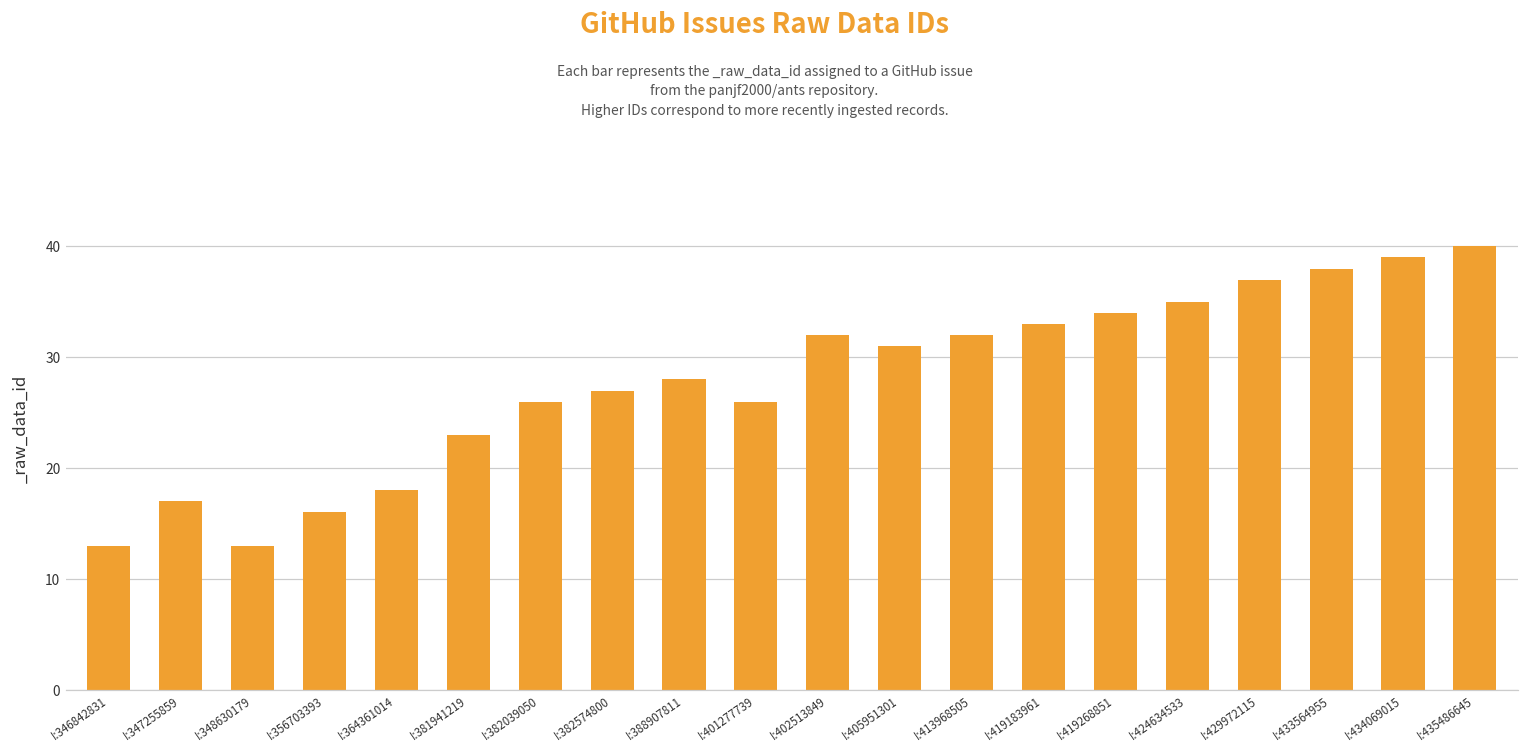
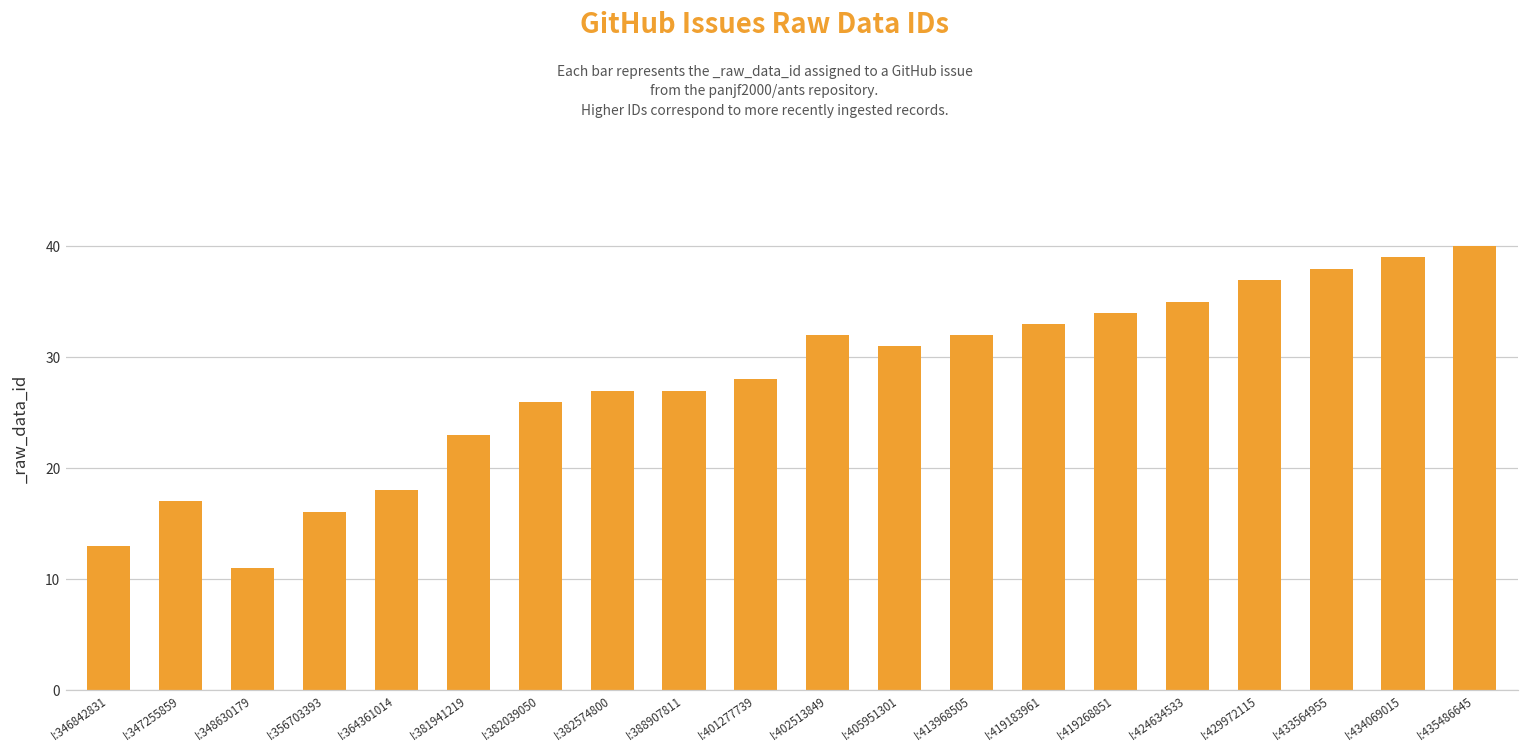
  {
    "I:346842831": 13,
    "I:347255859": 17,
-   "I:348630179": 13,
+   "I:348630179": 11,
    "I:356703393": 16,
    "I:364361014": 18,
    "I:381941219": 23,
    "I:382039050": 26,
    "I:382574800": 27,
-   "I:388907811": 28,
-   "I:401277739": 26,
+   "I:388907811": 27,
+   "I:401277739": 28,
    "I:402513849": 32,
    "I:405951301": 31,
    "I:413968505": 32,
    "I:419183961": 33,
    "I:419268851": 34,
    "I:424634533": 35,
    "I:429972115": 37,
    "I:433564955": 38,
    "I:434069015": 39,
    "I:435486645": 40
  }
